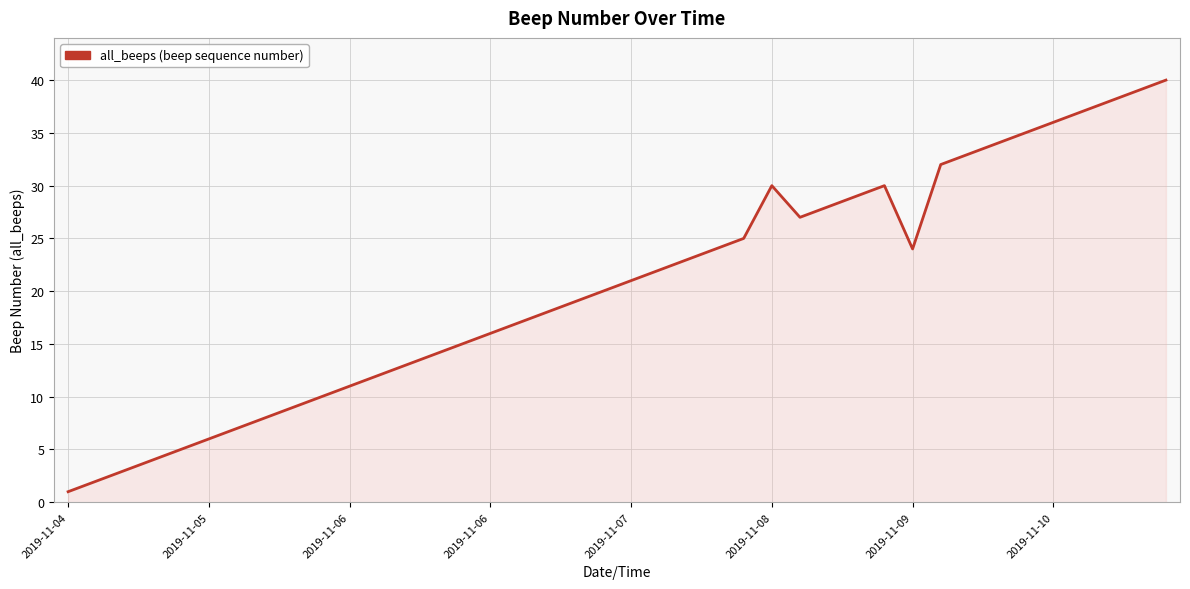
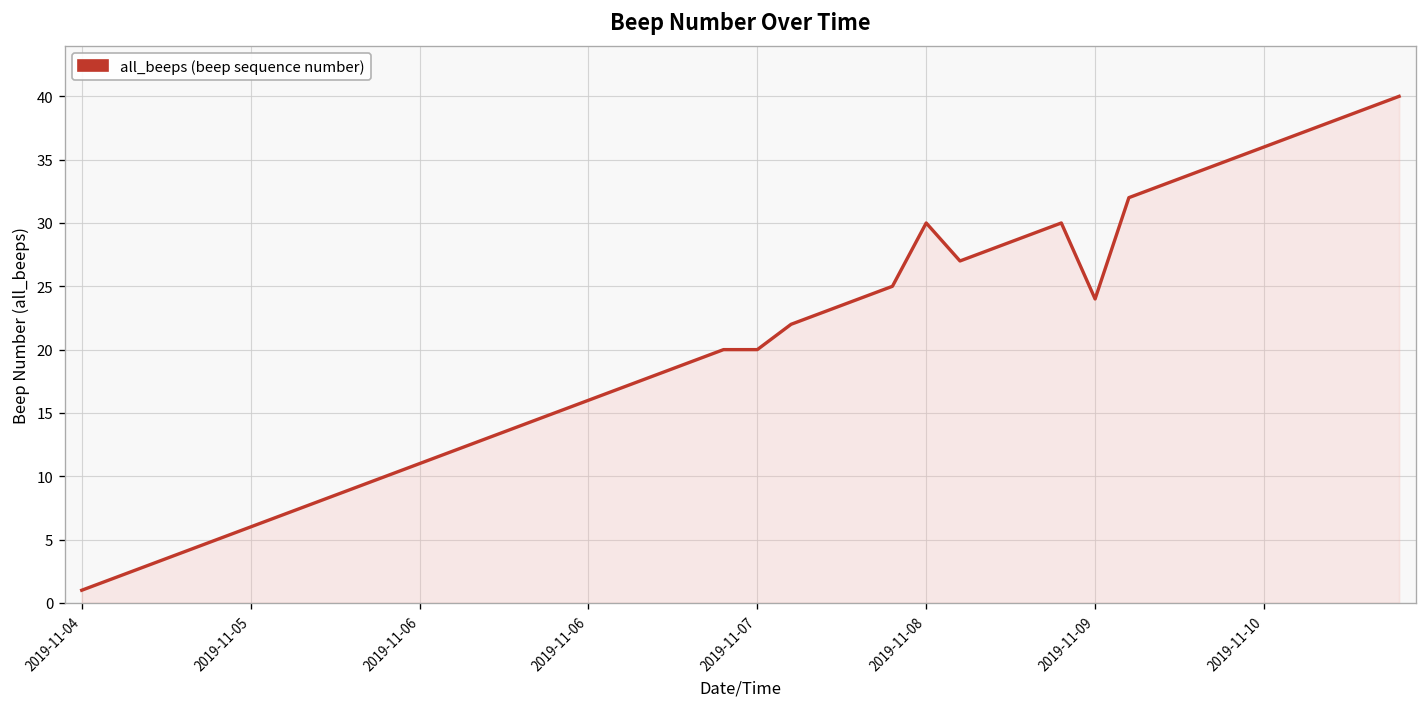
  {
    "2019-11-04": 1,
    "2019-11-05": 6,
-   "2019-11-07": 21,
+   "2019-11-07": 20,
    "2019-11-08": 30,
    "2019-11-09": 24,
    "2019-11-10": 36
  }
